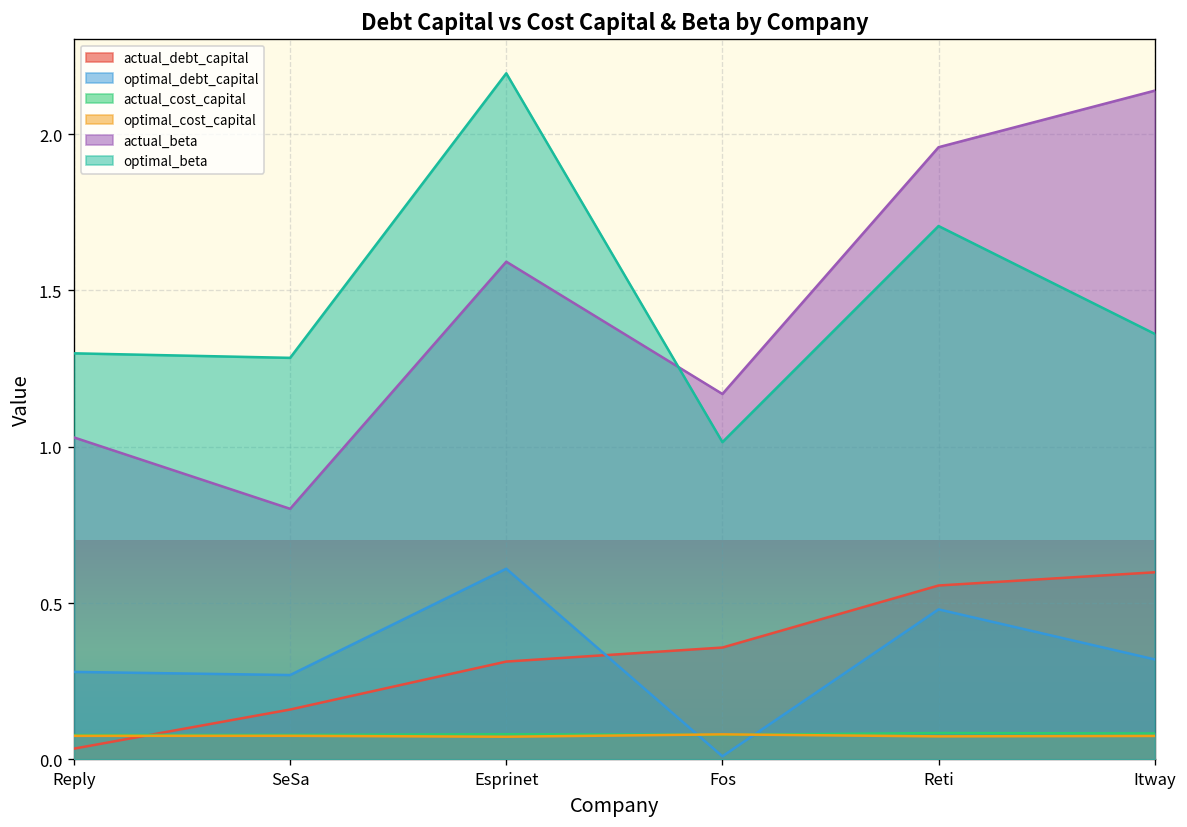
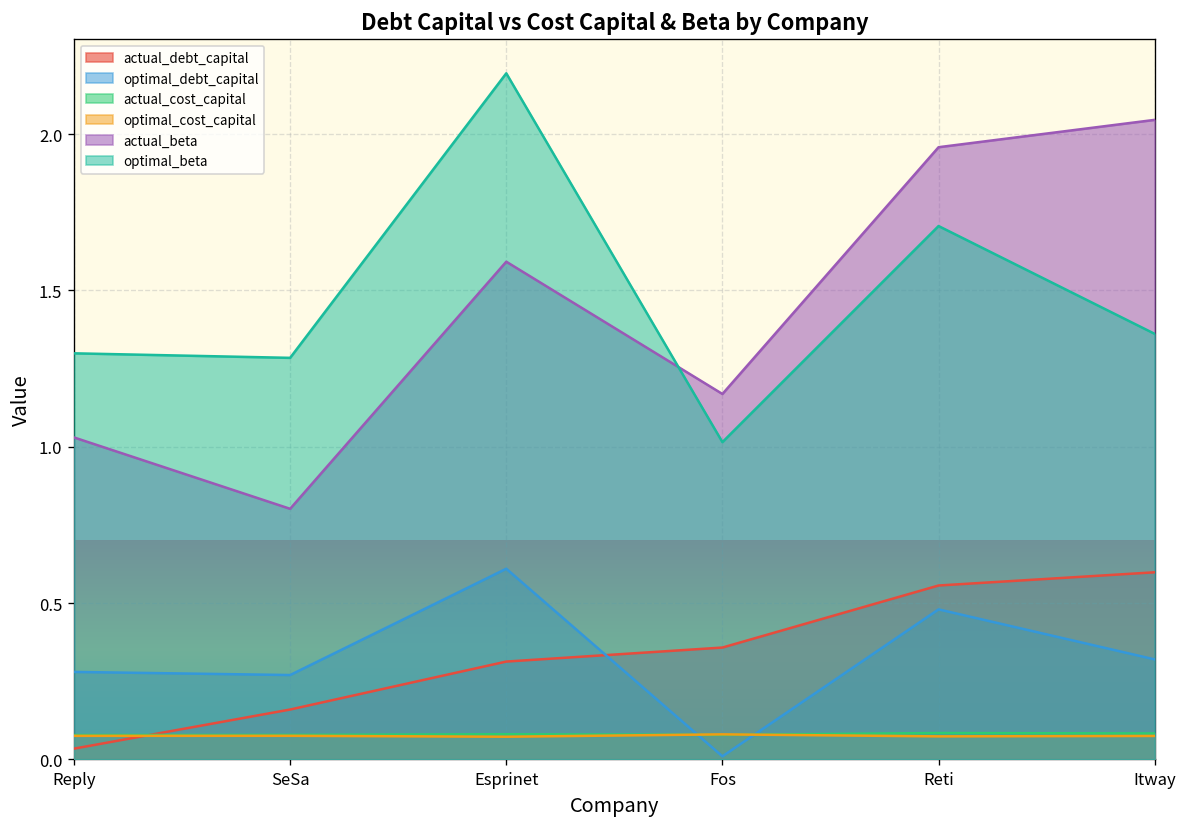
  {
    "actual_debt_capital": {
      "Reply": 0.03,
      "SeSa": 0.16,
      "Esprinet": 0.31,
      "Fos": 0.36,
      "Reti": 0.56,
      "Itway": 0.60
    },
    "optimal_cost_capital": {
      "Reti": 0.07
    },
    "actual_beta": {
      "Reply": 1.03,
      "SeSa": 0.80,
      "Esprinet": 1.59,
      "Fos": 1.17,
      "Reti": 1.96,
-     "Itway": 2.14
+     "Itway": 2.05
    }
  }
